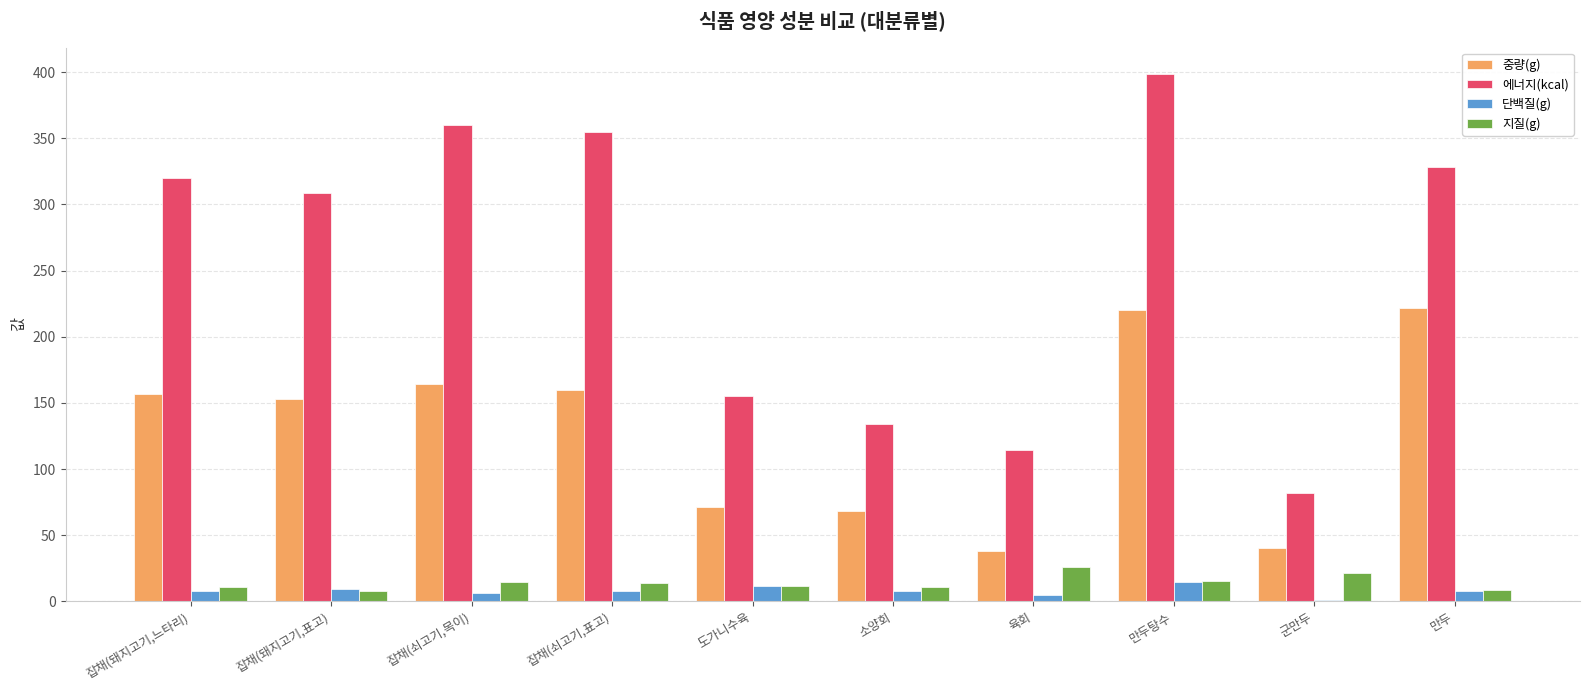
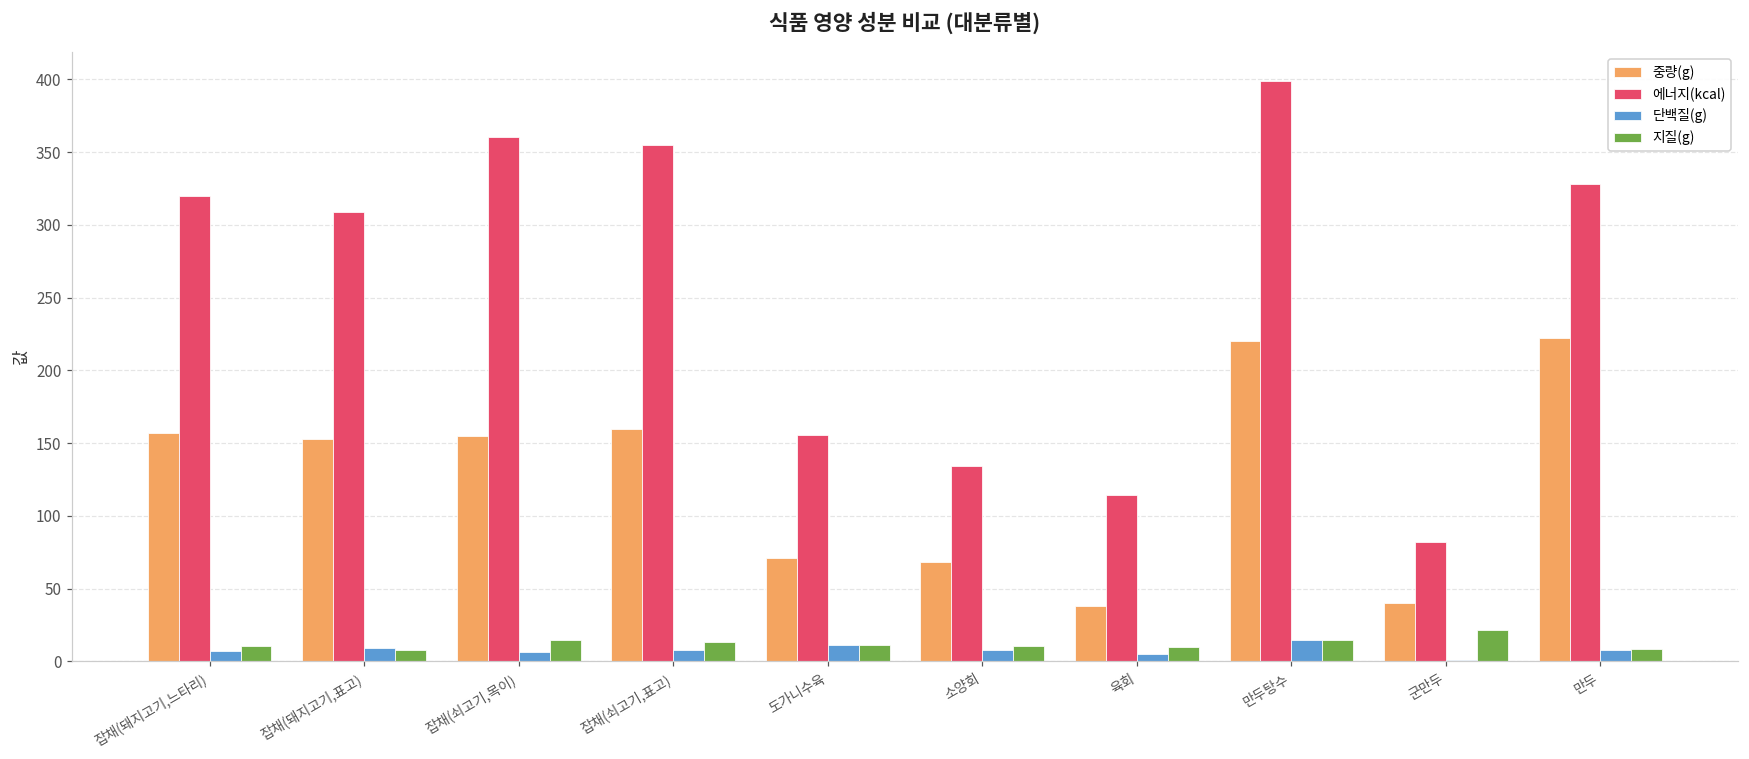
  {
    "중량(g)": {
      "잡채(돼지고기,느타리)": 157,
      "잡채(돼지고기,표고)": 153,
-     "잡채(쇠고기,목이)": 164,
+     "잡채(쇠고기,목이)": 155,
      "잡채(쇠고기,표고)": 160,
      "도가니수육": 71,
      "소양회": 68,
      "육회": 38,
      "만두탕수": 220,
      "군만두": 40,
      "만두": 222
    },
    "에너지(kcal)": {
      "잡채(돼지고기,느타리)": 320,
      "잡채(돼지고기,표고)": 309,
      "잡채(쇠고기,목이)": 360,
      "잡채(쇠고기,표고)": 355,
      "도가니수육": 155,
      "소양회": 134,
      "육회": 115,
      "만두탕수": 399,
      "군만두": 82,
      "만두": 328
    },
    "단백질(g)": {
      "잡채(돼지고기,느타리)": 7,
      "잡채(돼지고기,표고)": 9,
      "잡채(쇠고기,목이)": 6,
      "잡채(쇠고기,표고)": 8,
      "도가니수육": 11,
      "소양회": 8,
      "육회": 5,
      "만두탕수": 15,
      "만두": 8
    },
    "지질(g)": {
      "잡채(돼지고기,느타리)": 11,
      "잡채(돼지고기,표고)": 8,
      "잡채(쇠고기,목이)": 14,
      "잡채(쇠고기,표고)": 14,
      "도가니수육": 11,
      "소양회": 11,
-     "육회": 26,
+     "육회": 10,
      "만두탕수": 15,
      "군만두": 21,
      "만두": 9
    }
  }
